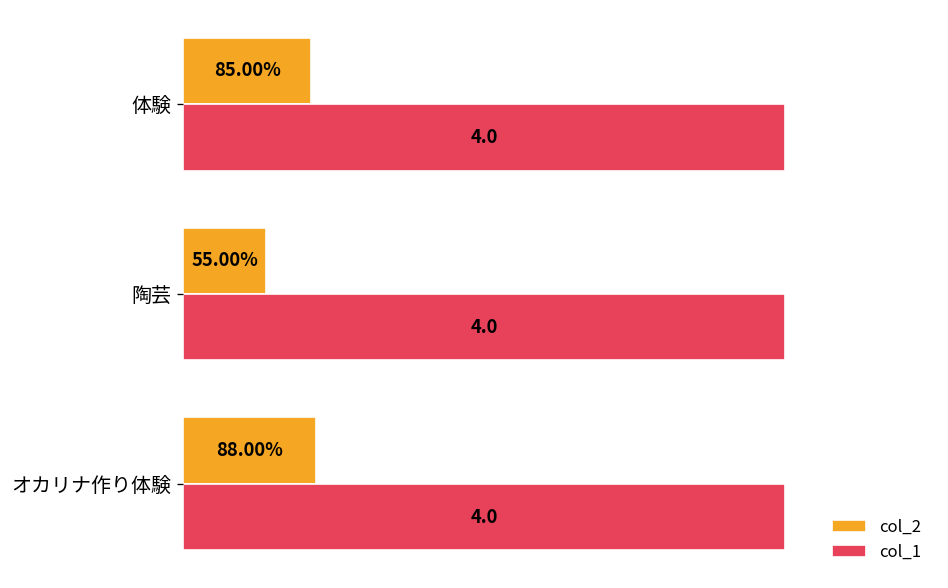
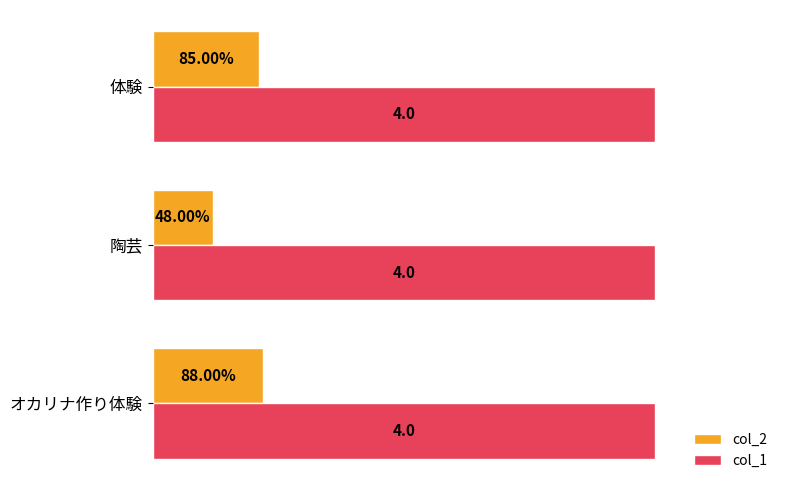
  {
    "col_2": {
      "体験": "85.00%",
-     "陶芸": "55.00%",
+     "陶芸": "48.00%",
      "オカリナ作り体験": "88.00%"
    },
    "col_1": {
      "体験": "4.0",
      "陶芸": "4.0",
      "オカリナ作り体験": "4.0"
    }
  }
